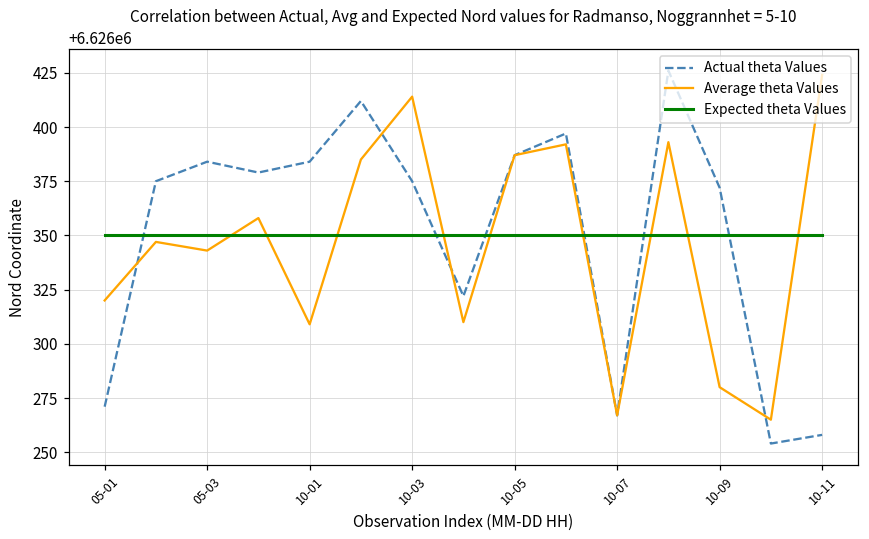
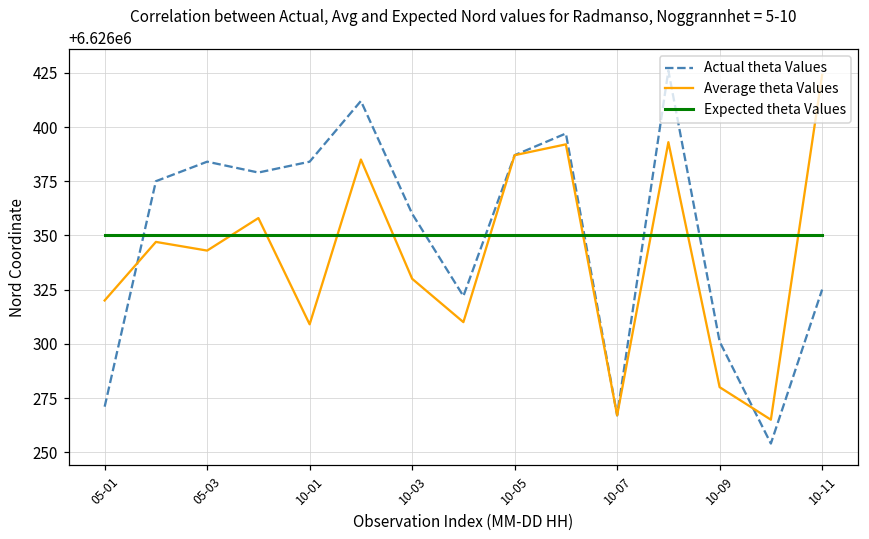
  {
    "Actual theta Values": {
      "05-01": 6626271,
      "05-03": 6626384,
      "10-01": 6626384,
-     "10-03": 6626375,
-     "10-09": 6626372,
-     "10-11": 6626258
+     "10-03": 6626360,
+     "10-09": 6626301,
+     "10-11": 6626325
    },
    "Average theta Values": {
      "05-01": 6626320,
      "05-03": 6626343,
      "10-01": 6626309,
-     "10-03": 6626414,
+     "10-03": 6626330,
      "10-09": 6626280
    },
    "Expected theta Values": {
      "05-01": 6626350,
      "05-03": 6626350,
      "10-01": 6626350,
      "10-03": 6626350,
      "10-05": 6626350,
      "10-07": 6626350,
      "10-09": 6626350,
      "10-11": 6626350
    }
  }
